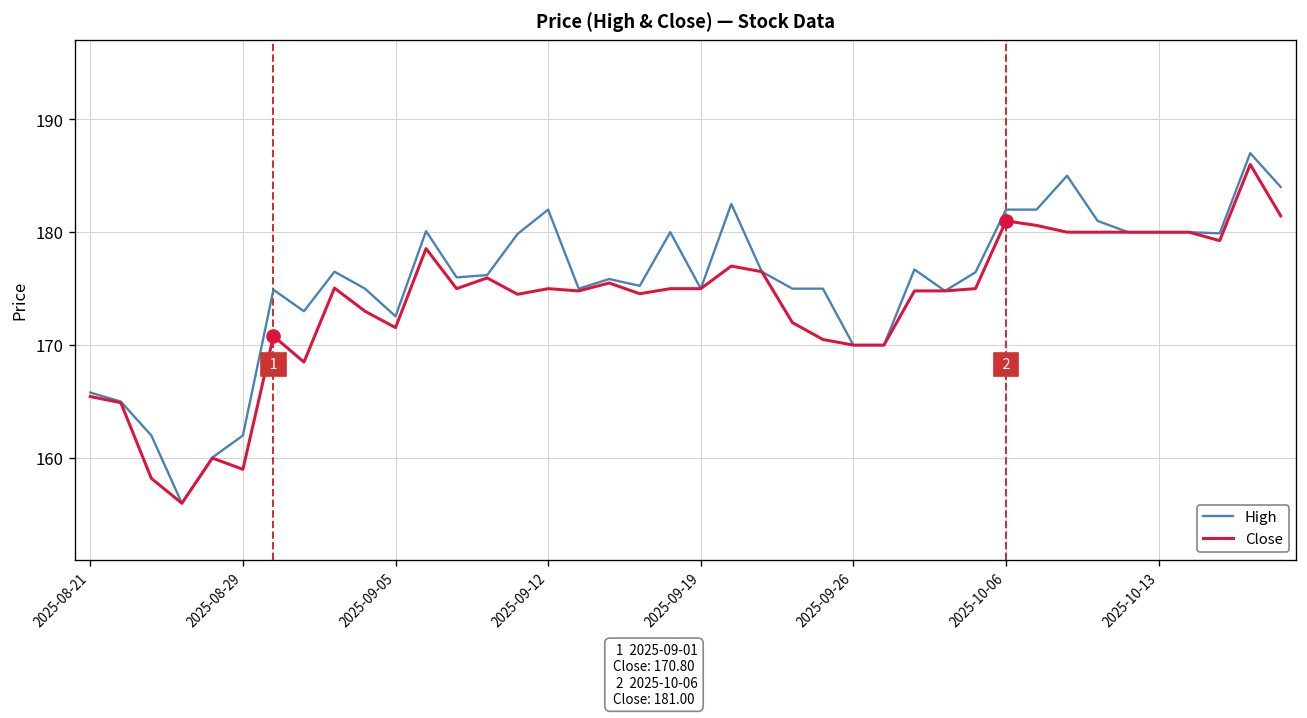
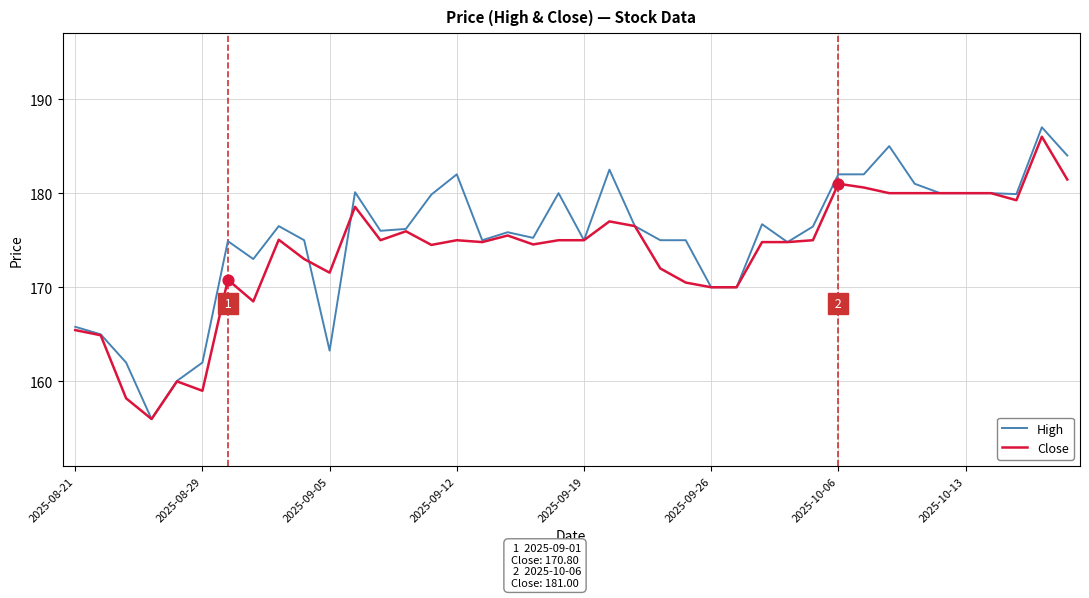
  {
    "High": {
      "2025-08-21": 166,
      "2025-08-29": 162,
-     "2025-09-05": 173,
+     "2025-09-05": 163,
      "2025-09-12": 182,
      "2025-10-06": 182
    }
  }
